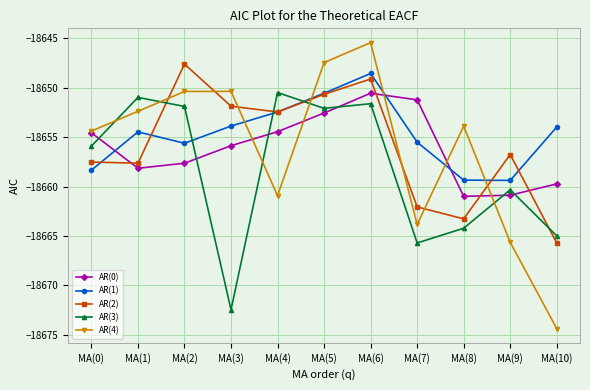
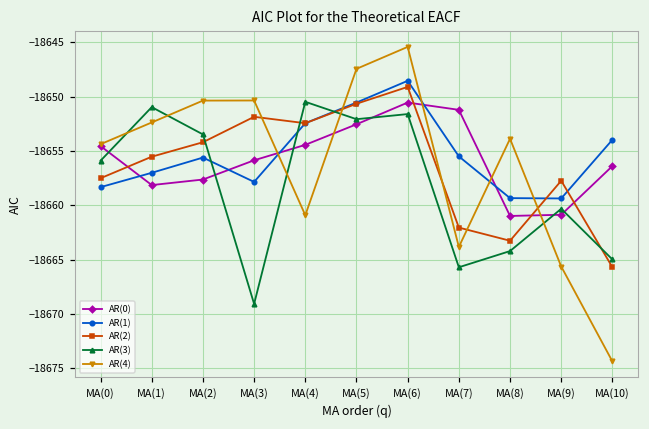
  {
    "AR(0)": {
      "MA(1)": -18658,
      "MA(2)": -18658,
      "MA(3)": -18656,
      "MA(4)": -18654,
      "MA(5)": -18653,
      "MA(6)": -18651,
      "MA(7)": -18651,
      "MA(8)": -18661,
      "MA(9)": -18661,
-     "MA(10)": -18660
+     "MA(10)": -18656
    },
    "AR(1)": {
      "MA(0)": -18658,
-     "MA(1)": -18654,
+     "MA(1)": -18657,
      "MA(2)": -18656,
-     "MA(3)": -18654,
+     "MA(3)": -18658,
      "MA(6)": -18649,
      "MA(7)": -18656,
      "MA(8)": -18659,
      "MA(9)": -18659,
      "MA(10)": -18654
    },
    "AR(2)": {
      "MA(0)": -18658,
-     "MA(1)": -18658,
-     "MA(2)": -18648,
+     "MA(1)": -18656,
+     "MA(2)": -18654,
      "MA(3)": -18652,
      "MA(6)": -18649,
      "MA(7)": -18662,
      "MA(8)": -18663,
-     "MA(9)": -18657,
+     "MA(9)": -18658,
      "MA(10)": -18666
    },
    "AR(3)": {
      "MA(0)": -18656,
      "MA(1)": -18651,
-     "MA(2)": -18652,
-     "MA(3)": -18672,
+     "MA(2)": -18653,
+     "MA(3)": -18669,
      "MA(4)": -18650,
      "MA(5)": -18652,
      "MA(6)": -18652,
      "MA(7)": -18666,
      "MA(8)": -18664,
      "MA(9)": -18660,
      "MA(10)": -18665
    },
    "AR(4)": {
      "MA(1)": -18652,
      "MA(2)": -18650,
      "MA(3)": -18650,
      "MA(4)": -18661,
      "MA(5)": -18647,
      "MA(6)": -18645,
      "MA(7)": -18664,
      "MA(8)": -18654,
      "MA(9)": -18666,
      "MA(10)": -18674
    }
  }
